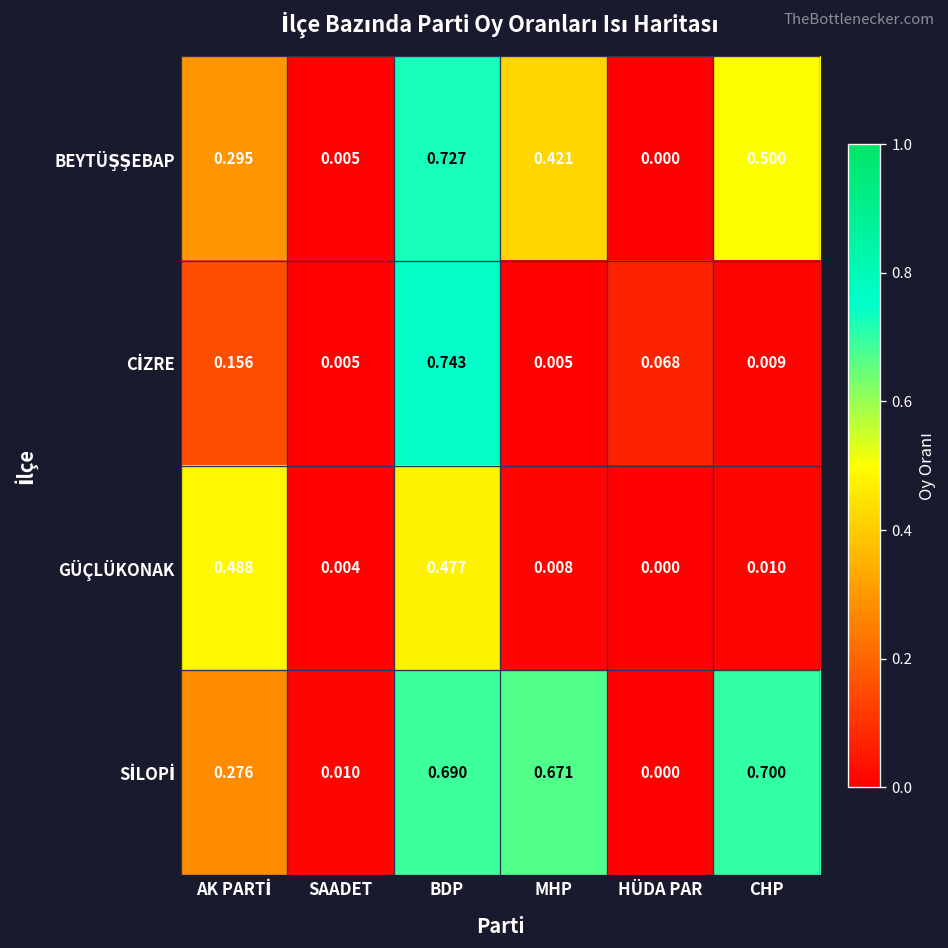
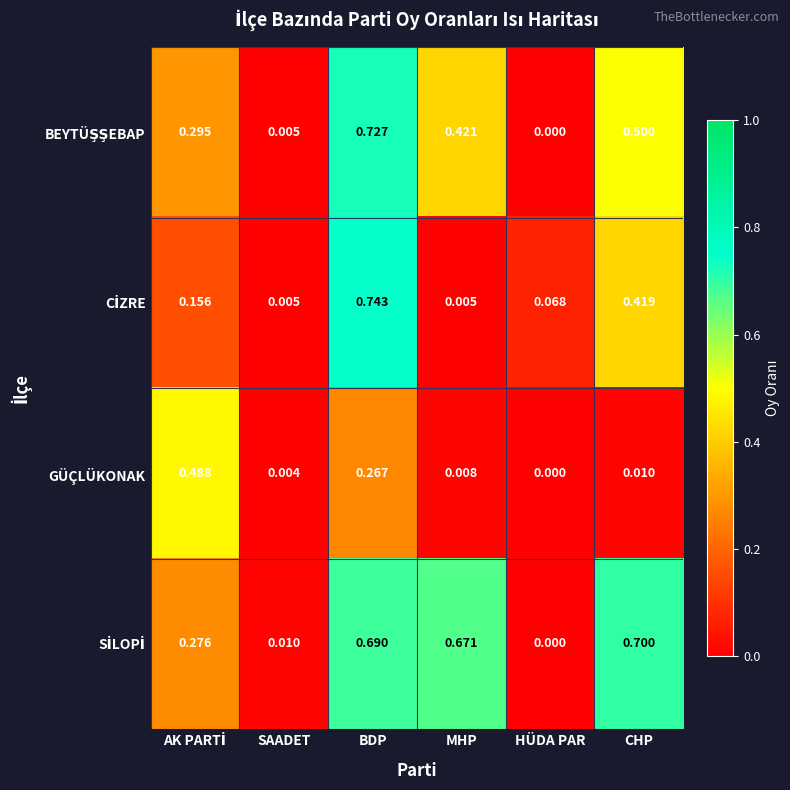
  {
    "BEYTÜŞŞEBAP": {
      "AK PARTİ": 0.295,
      "SAADET": 0.005,
      "BDP": 0.727,
      "MHP": 0.421,
      "HÜDA PAR": 0.000,
      "CHP": 0.500
    },
    "CİZRE": {
      "AK PARTİ": 0.156,
      "SAADET": 0.005,
      "BDP": 0.743,
      "MHP": 0.005,
      "HÜDA PAR": 0.068,
-     "CHP": 0.009
+     "CHP": 0.419
    },
    "GÜÇLÜKONAK": {
      "AK PARTİ": 0.488,
      "SAADET": 0.004,
-     "BDP": 0.477,
+     "BDP": 0.267,
      "MHP": 0.008,
      "HÜDA PAR": 0.000,
      "CHP": 0.010
    },
    "SİLOPİ": {
      "AK PARTİ": 0.276,
      "SAADET": 0.010,
      "BDP": 0.690,
      "MHP": 0.671,
      "HÜDA PAR": 0.000,
      "CHP": 0.700
    }
  }
